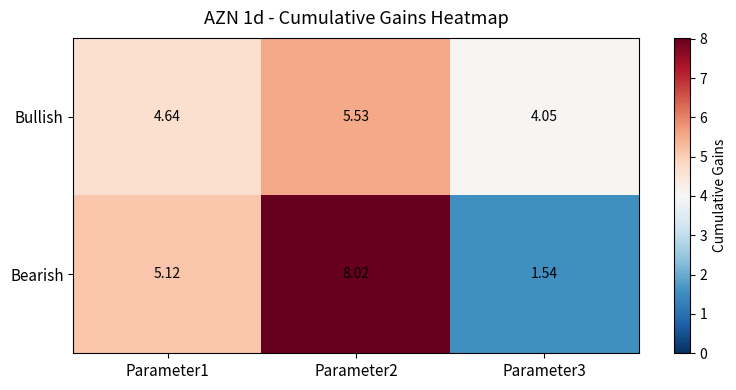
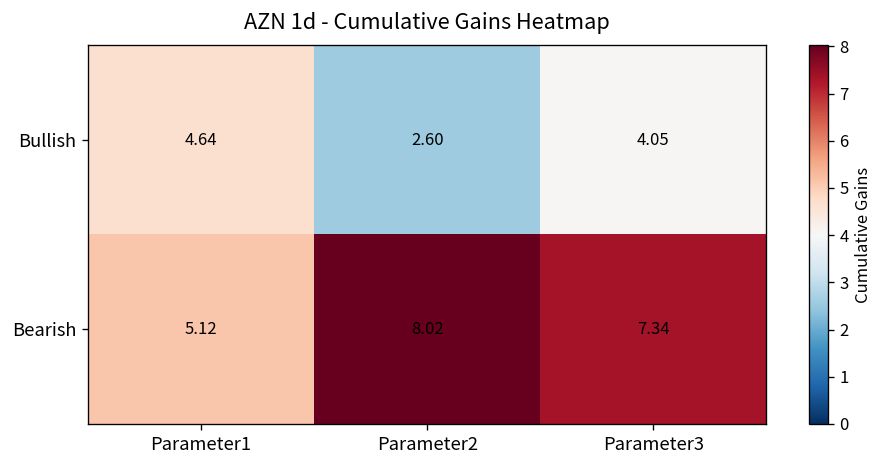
  {
    "Bullish": {
      "Parameter1": 4.64,
-     "Parameter2": 5.53,
+     "Parameter2": 2.60,
      "Parameter3": 4.05
    },
    "Bearish": {
      "Parameter1": 5.12,
      "Parameter2": 8.02,
-     "Parameter3": 1.54
+     "Parameter3": 7.34
    }
  }
